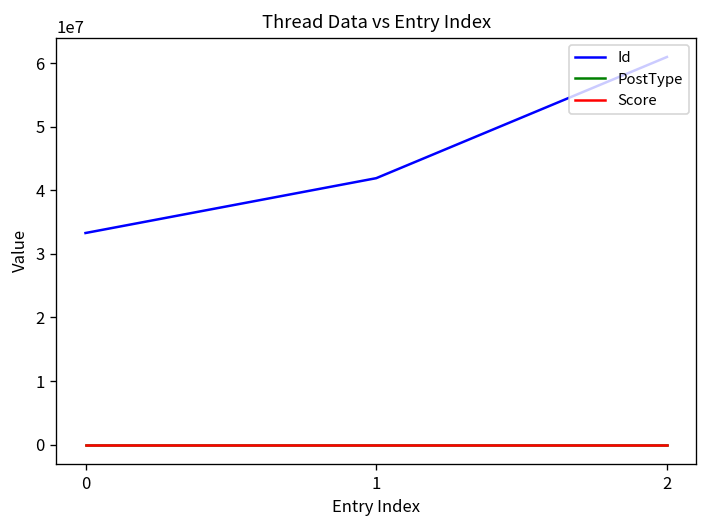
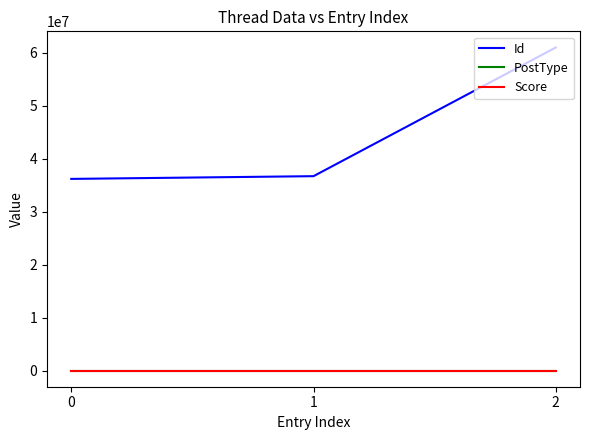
  {
    "Id": {
-     "0": 33000000,
-     "1": 42000000
+     "0": 36000000,
+     "1": 37000000
    },
    "Score": {
      "0": 0,
      "1": 0,
      "2": 0
    }
  }
